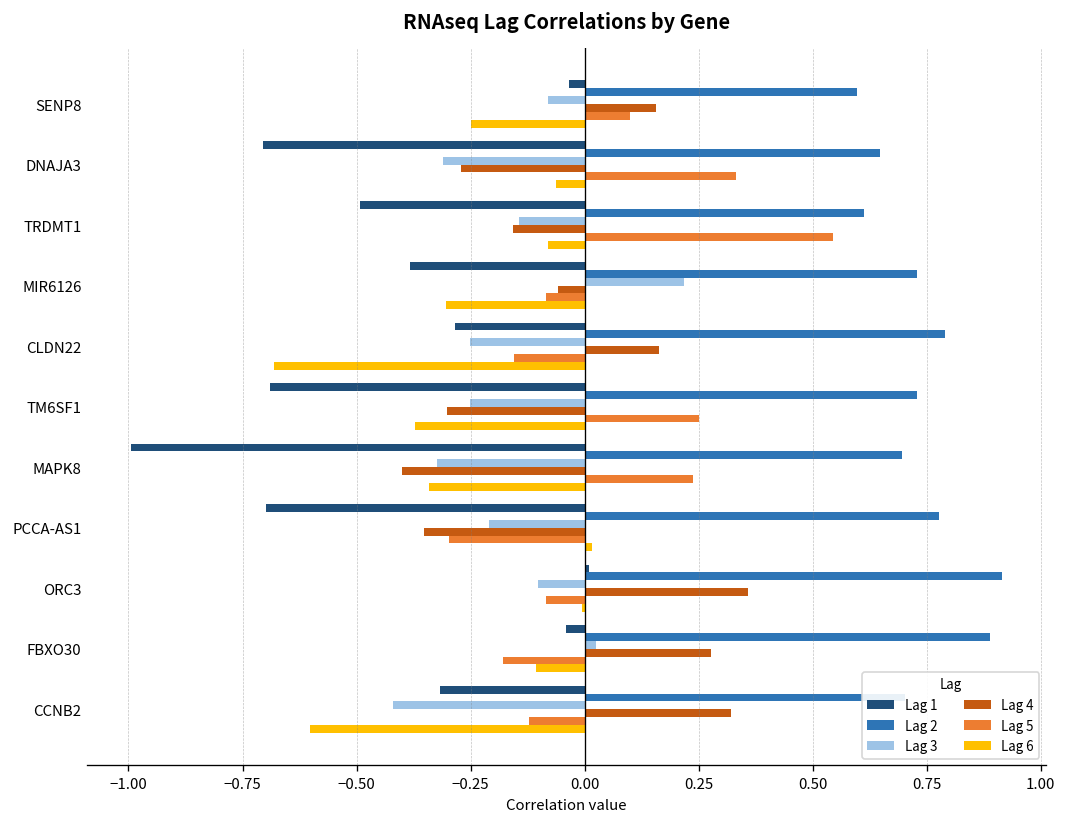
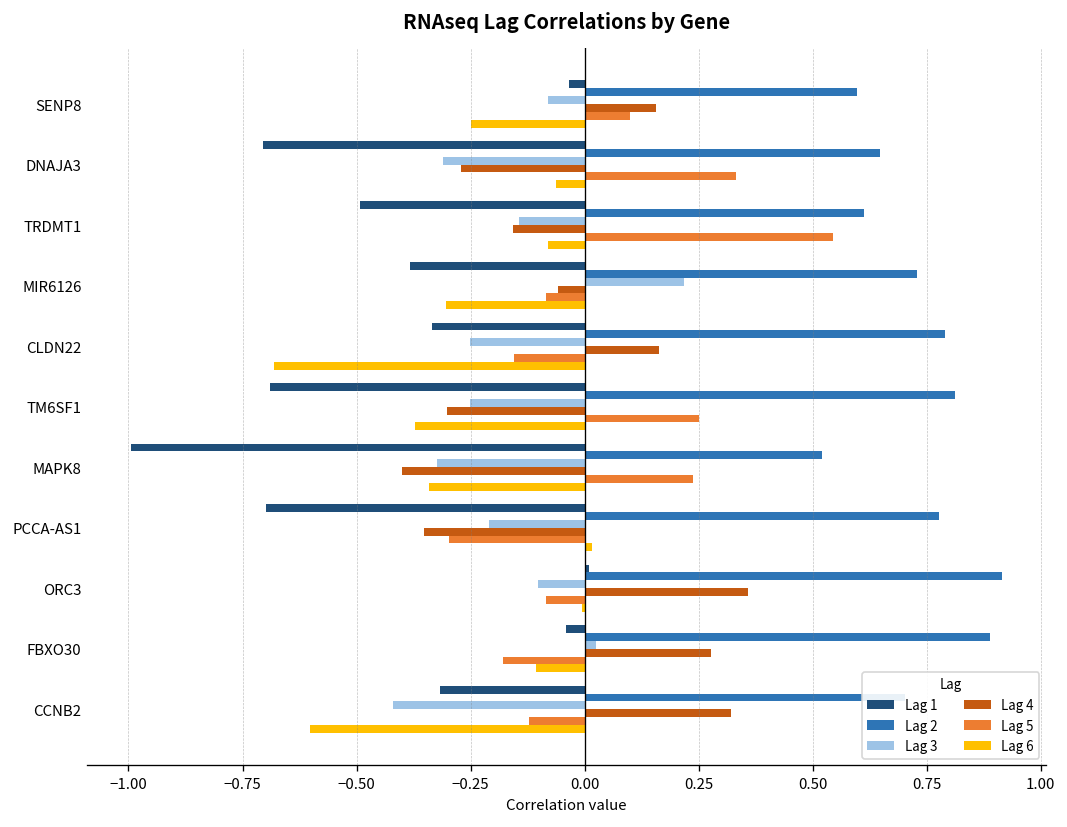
  {
    "Lag 1": {
      "SENP8": -0.03,
      "DNAJA3": -0.70,
      "TRDMT1": -0.49,
      "MIR6126": -0.38,
-     "CLDN22": -0.28,
+     "CLDN22": -0.33,
      "TM6SF1": -0.69,
      "MAPK8": -0.99,
      "PCCA-AS1": -0.70,
      "ORC3": 0.01,
      "FBXO30": -0.04,
      "CCNB2": -0.32
    },
    "Lag 2": {
      "SENP8": 0.60,
      "DNAJA3": 0.65,
      "TRDMT1": 0.61,
      "MIR6126": 0.73,
      "CLDN22": 0.79,
-     "TM6SF1": 0.73,
-     "MAPK8": 0.70,
+     "TM6SF1": 0.81,
+     "MAPK8": 0.52,
      "PCCA-AS1": 0.78,
      "ORC3": 0.92,
      "FBXO30": 0.89
    },
    "Lag 3": {
      "SENP8": -0.08,
      "DNAJA3": -0.31,
      "TRDMT1": -0.14,
      "MIR6126": 0.22,
      "CLDN22": -0.25,
      "TM6SF1": -0.25,
      "MAPK8": -0.32,
      "PCCA-AS1": -0.21,
      "ORC3": -0.10,
      "FBXO30": 0.03,
      "CCNB2": -0.42
    },
    "Lag 4": {
      "SENP8": 0.16,
      "DNAJA3": -0.27,
      "TRDMT1": -0.16,
      "MIR6126": -0.06,
      "CLDN22": 0.16,
      "TM6SF1": -0.30,
      "MAPK8": -0.40,
      "PCCA-AS1": -0.35,
      "ORC3": 0.36,
      "FBXO30": 0.28,
      "CCNB2": 0.32
    },
    "Lag 5": {
      "SENP8": 0.10,
      "DNAJA3": 0.33,
      "TRDMT1": 0.54,
      "MIR6126": -0.08,
      "CLDN22": -0.15,
      "TM6SF1": 0.25,
      "MAPK8": 0.24,
      "PCCA-AS1": -0.30,
      "ORC3": -0.09,
      "FBXO30": -0.18,
      "CCNB2": -0.12
    },
    "Lag 6": {
      "SENP8": -0.25,
      "DNAJA3": -0.06,
      "TRDMT1": -0.08,
      "MIR6126": -0.30,
      "CLDN22": -0.68,
      "TM6SF1": -0.37,
      "MAPK8": -0.34,
      "PCCA-AS1": 0.02,
      "FBXO30": -0.11,
      "CCNB2": -0.60
    }
  }
